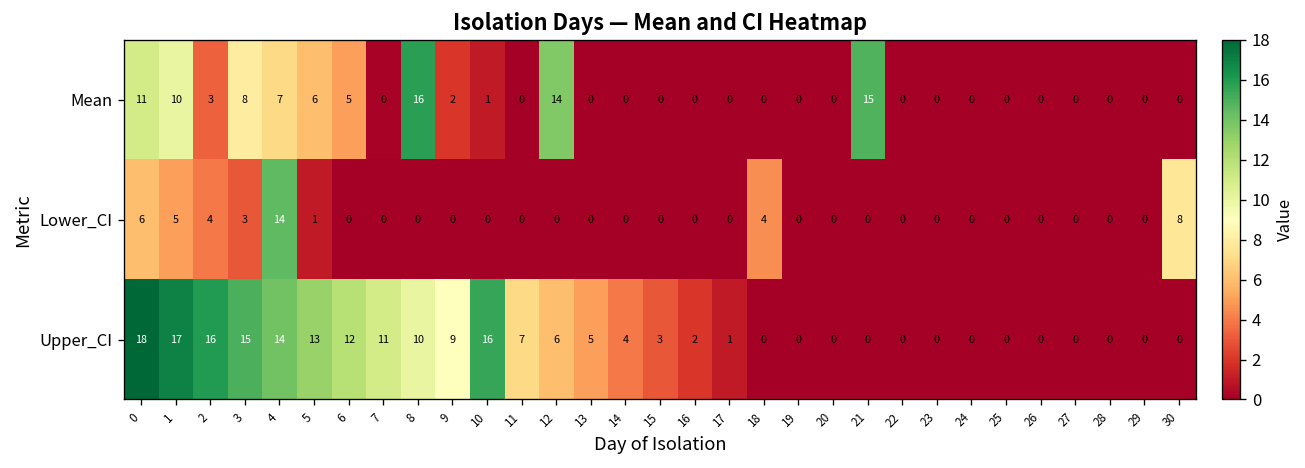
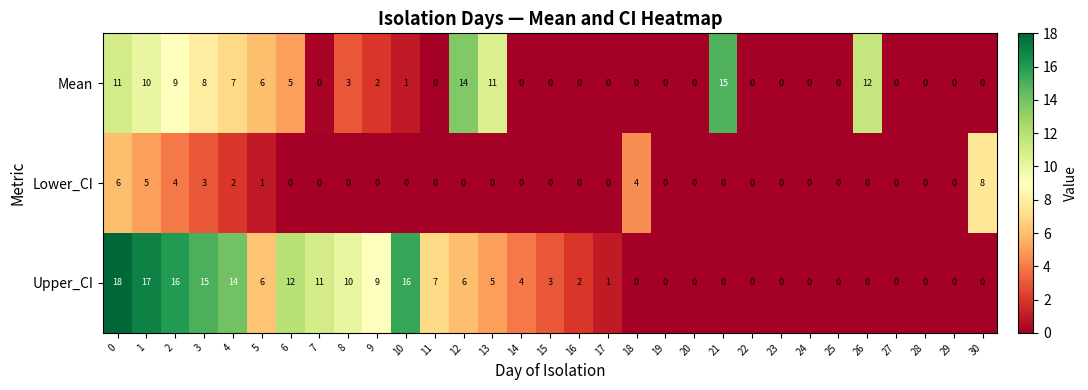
  {
    "Mean": {
      "0": 11,
      "1": 10,
-     "2": 3,
+     "2": 9,
      "3": 8,
      "4": 7,
      "5": 6,
      "6": 5,
      "7": 0,
-     "8": 16,
+     "8": 3,
      "9": 2,
      "10": 1,
      "11": 0,
      "12": 14,
-     "13": 0,
+     "13": 11,
      "14": 0,
      "15": 0,
      "16": 0,
      "17": 0,
      "18": 0,
      "19": 0,
      "20": 0,
      "21": 15,
      "22": 0,
      "23": 0,
      "24": 0,
      "25": 0,
-     "26": 0,
+     "26": 12,
      "27": 0,
      "28": 0,
      "29": 0,
      "30": 0
    },
    "Lower_CI": {
      "0": 6,
      "1": 5,
      "2": 4,
      "3": 3,
-     "4": 14,
+     "4": 2,
      "5": 1,
      "6": 0,
      "7": 0,
      "8": 0,
      "9": 0,
      "10": 0,
      "11": 0,
      "12": 0,
      "13": 0,
      "14": 0,
      "15": 0,
      "16": 0,
      "17": 0,
      "18": 4,
      "19": 0,
      "20": 0,
      "21": 0,
      "22": 0,
      "23": 0,
      "24": 0,
      "25": 0,
      "26": 0,
      "27": 0,
      "28": 0,
      "29": 0,
      "30": 8
    },
    "Upper_CI": {
      "0": 18,
      "1": 17,
      "2": 16,
      "3": 15,
      "4": 14,
-     "5": 13,
+     "5": 6,
      "6": 12,
      "7": 11,
      "8": 10,
      "9": 9,
      "10": 16,
      "11": 7,
      "12": 6,
      "13": 5,
      "14": 4,
      "15": 3,
      "16": 2,
      "17": 1,
      "18": 0,
      "19": 0,
      "20": 0,
      "21": 0,
      "22": 0,
      "23": 0,
      "24": 0,
      "25": 0,
      "26": 0,
      "27": 0,
      "28": 0,
      "29": 0,
      "30": 0
    }
  }
